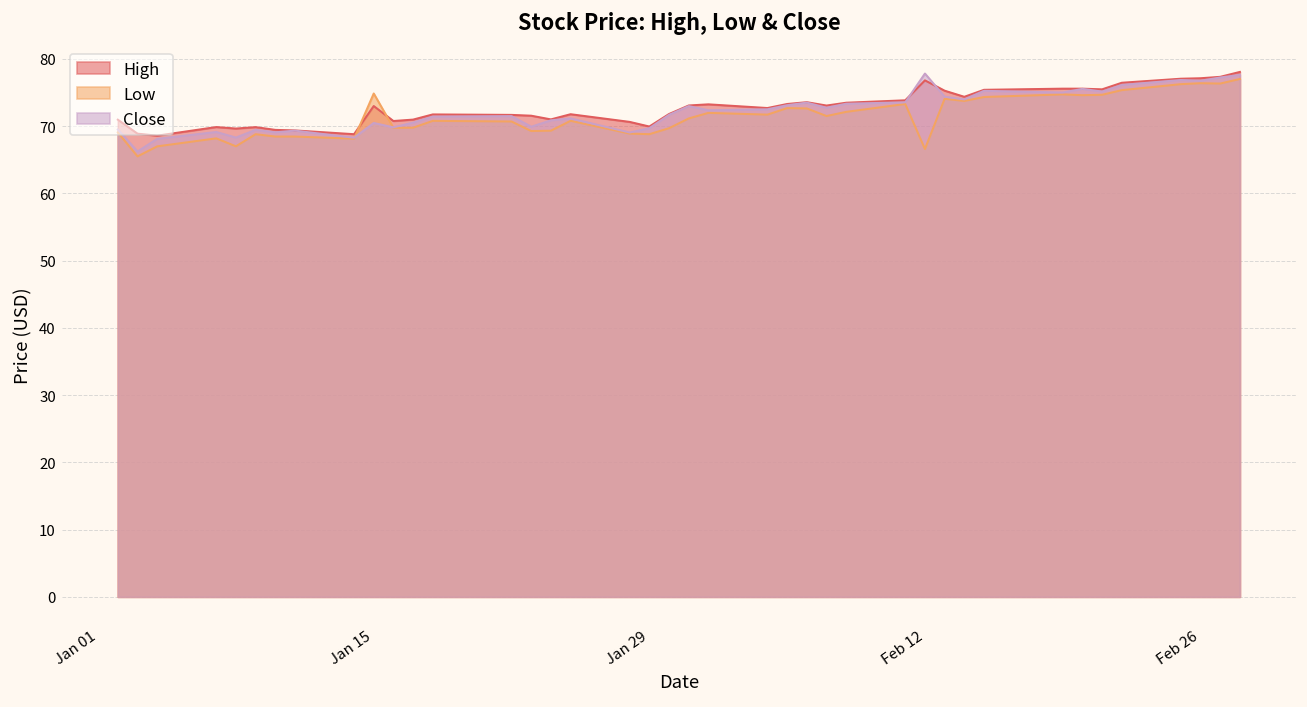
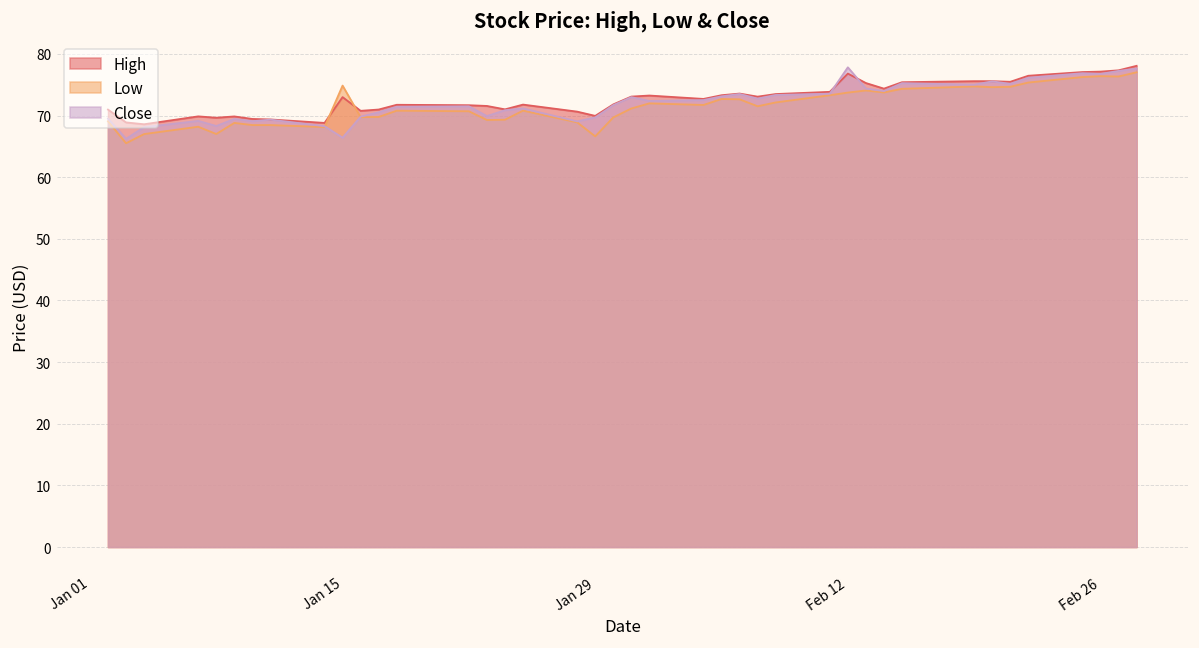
  {
    "High": {
      "Jan 15": 73,
      "Feb 12": 77
    },
    "Low": {
      "Jan 15": 75,
-     "Jan 29": 69,
-     "Feb 12": 67
+     "Jan 29": 67,
+     "Feb 12": 74
    },
    "Close": {
-     "Jan 15": 70,
+     "Jan 15": 66,
      "Feb 12": 78
    }
  }
